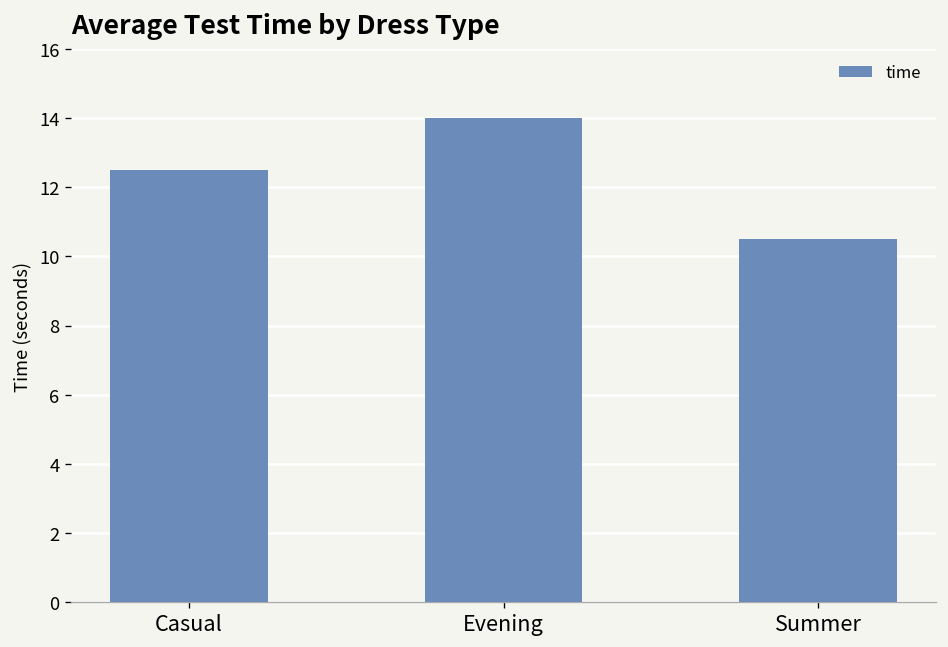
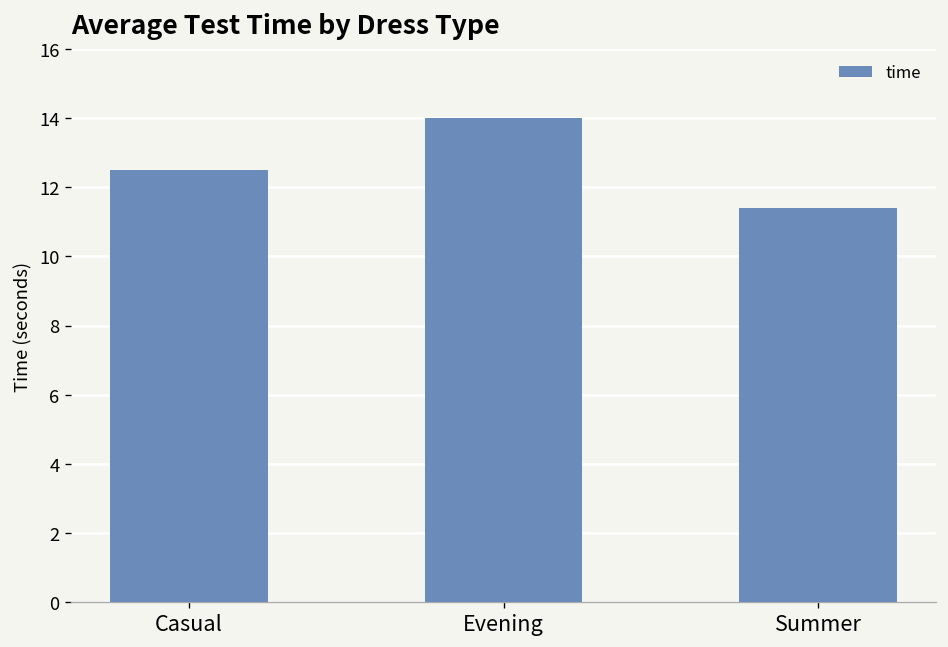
  {
    "Casual": 12.5,
    "Evening": 14.0,
-   "Summer": 10.5
+   "Summer": 11.4
  }
